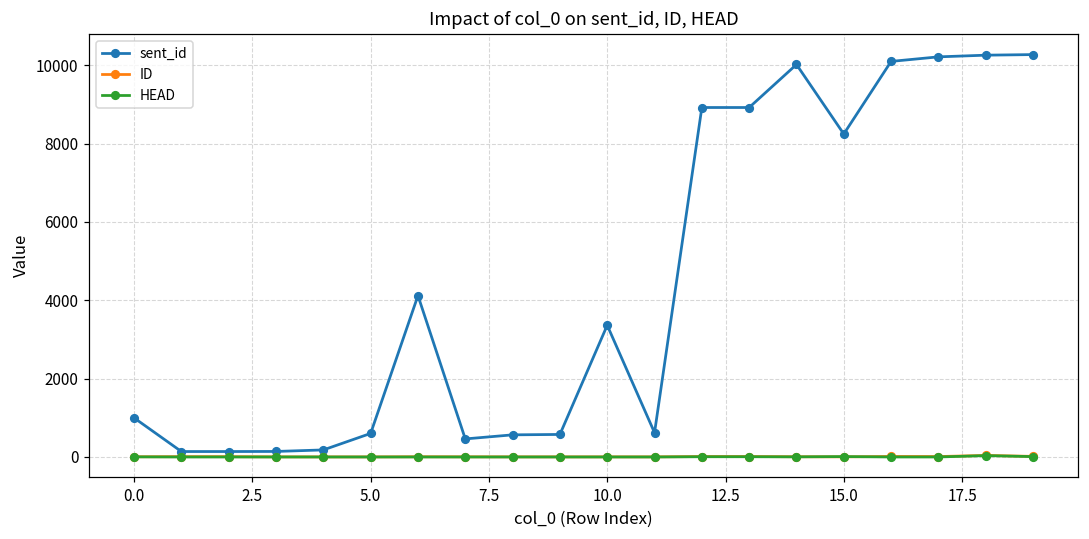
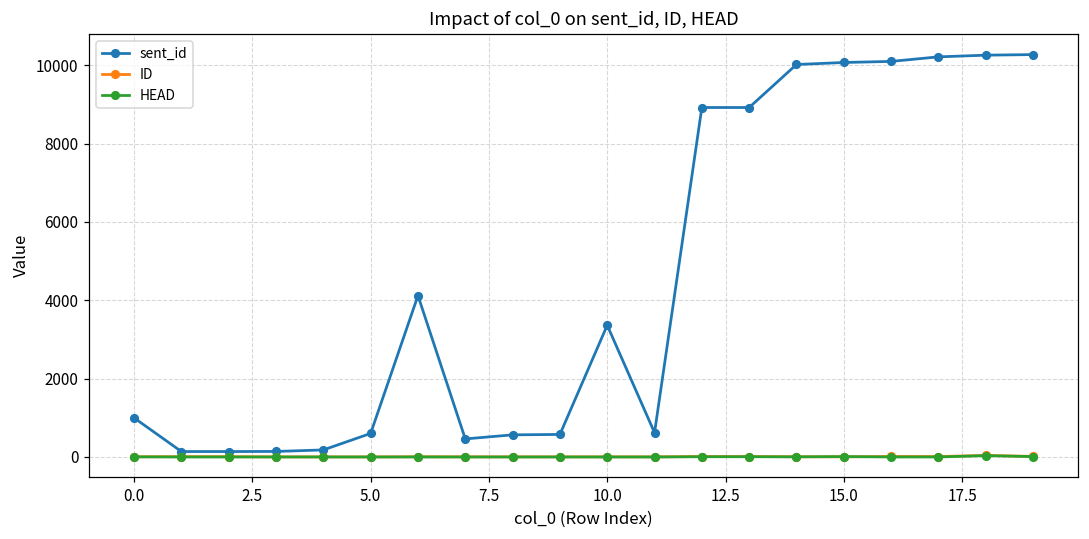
  {
    "sent_id": {
      "0.0": 1000,
      "5.0": 600,
      "10.0": 3400,
-     "15.0": 8200
+     "15.0": 10100
    },
    "HEAD": {
      "0.0": 0,
      "5.0": 0,
      "10.0": 0,
      "15.0": 0
    }
  }
